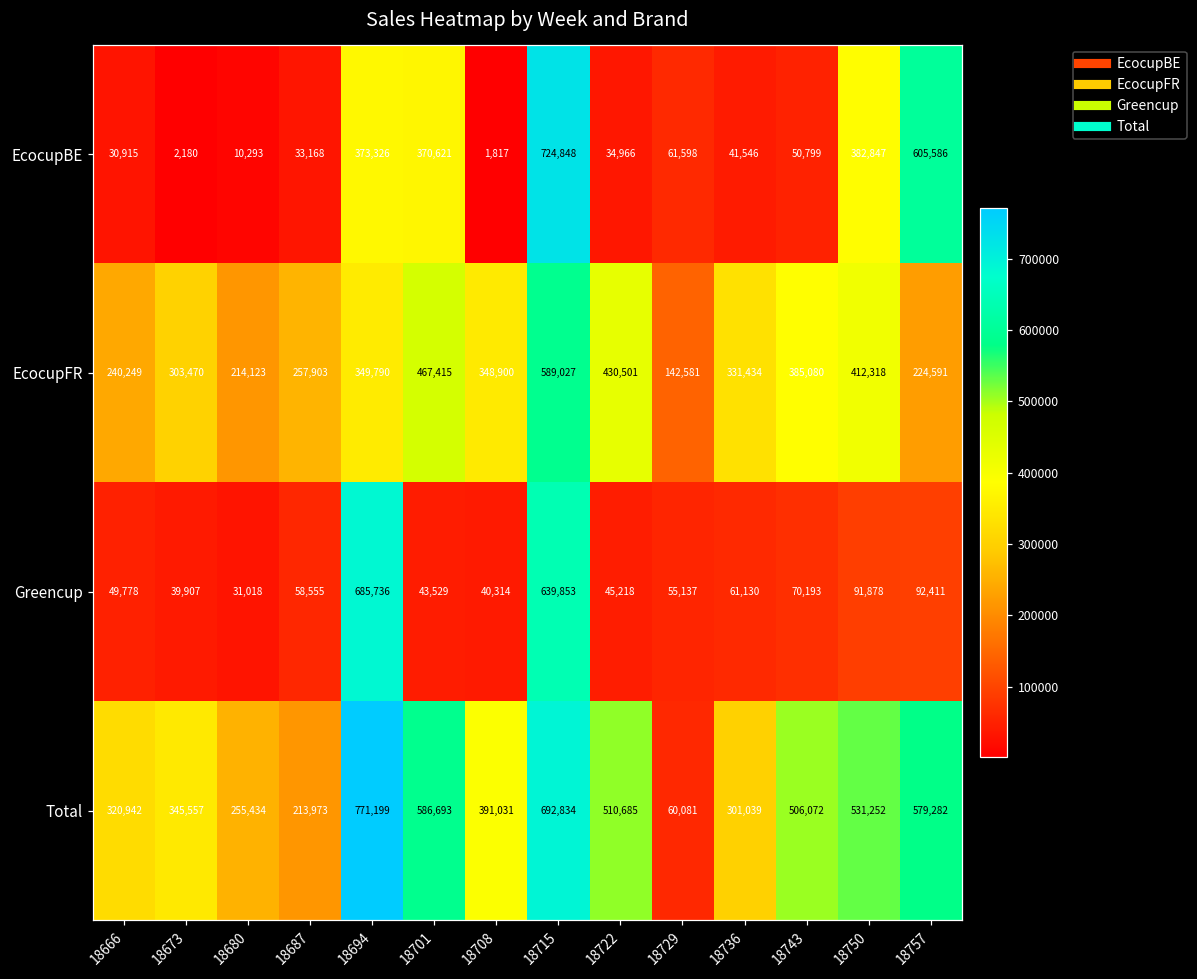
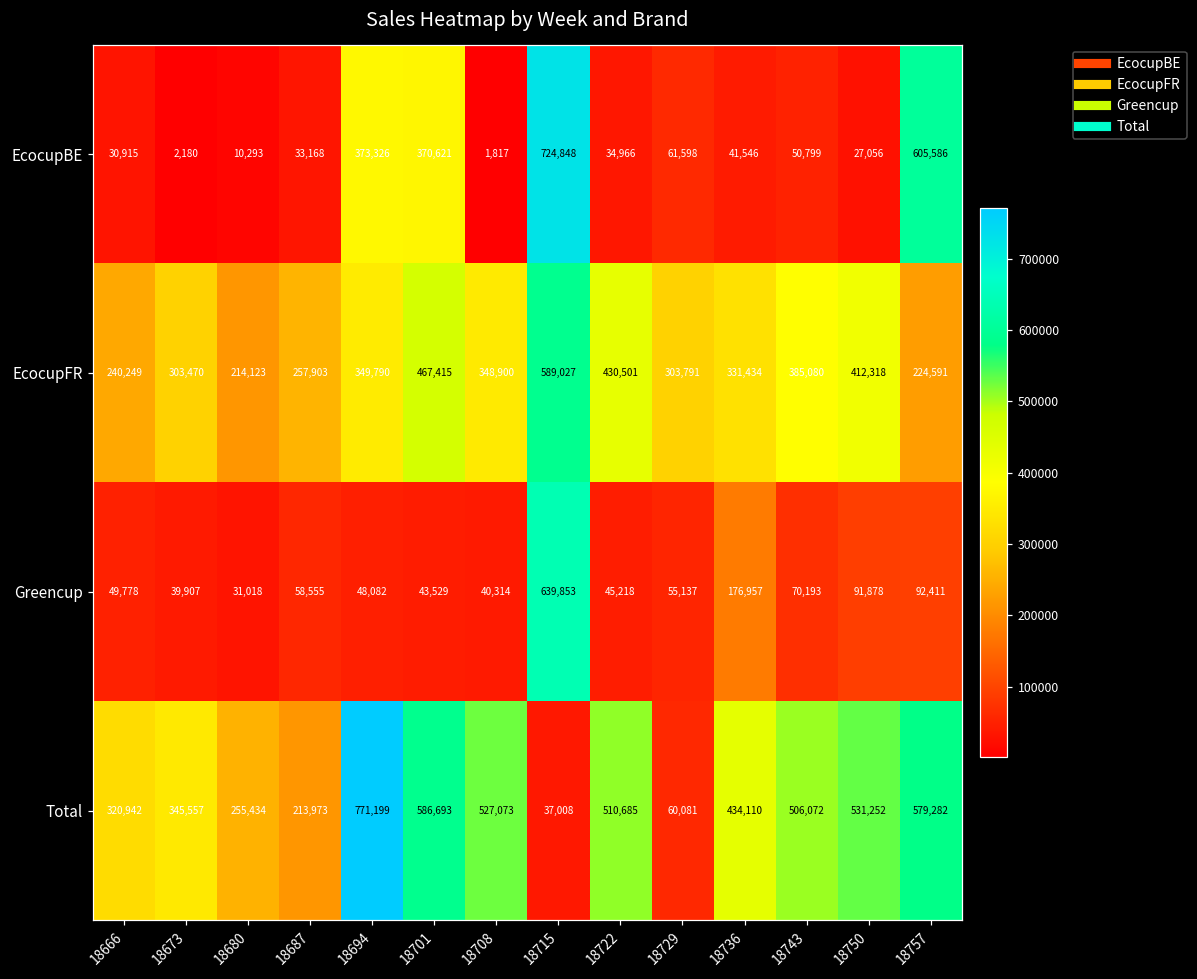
  {
    "EcocupBE": {
      "18666": "30,915",
      "18673": "2,180",
      "18680": "10,293",
      "18687": "33,168",
      "18694": "373,326",
      "18701": "370,621",
      "18708": "1,817",
      "18715": "724,848",
      "18722": "34,966",
      "18729": "61,598",
      "18736": "41,546",
      "18743": "50,799",
-     "18750": "382,847",
+     "18750": "27,056",
      "18757": "605,586"
    },
    "EcocupFR": {
      "18666": "240,249",
      "18673": "303,470",
      "18680": "214,123",
      "18687": "257,903",
      "18694": "349,790",
      "18701": "467,415",
      "18708": "348,900",
      "18715": "589,027",
      "18722": "430,501",
-     "18729": "142,581",
+     "18729": "303,791",
      "18736": "331,434",
      "18743": "385,080",
      "18750": "412,318",
      "18757": "224,591"
    },
    "Greencup": {
      "18666": "49,778",
      "18673": "39,907",
      "18680": "31,018",
      "18687": "58,555",
-     "18694": "685,736",
+     "18694": "48,082",
      "18701": "43,529",
      "18708": "40,314",
      "18715": "639,853",
      "18722": "45,218",
      "18729": "55,137",
-     "18736": "61,130",
+     "18736": "176,957",
      "18743": "70,193",
      "18750": "91,878",
      "18757": "92,411"
    },
    "Total": {
      "18666": "320,942",
      "18673": "345,557",
      "18680": "255,434",
      "18687": "213,973",
      "18694": "771,199",
      "18701": "586,693",
-     "18708": "391,031",
-     "18715": "692,834",
+     "18708": "527,073",
+     "18715": "37,008",
      "18722": "510,685",
      "18729": "60,081",
-     "18736": "301,039",
+     "18736": "434,110",
      "18743": "506,072",
      "18750": "531,252",
      "18757": "579,282"
    }
  }
